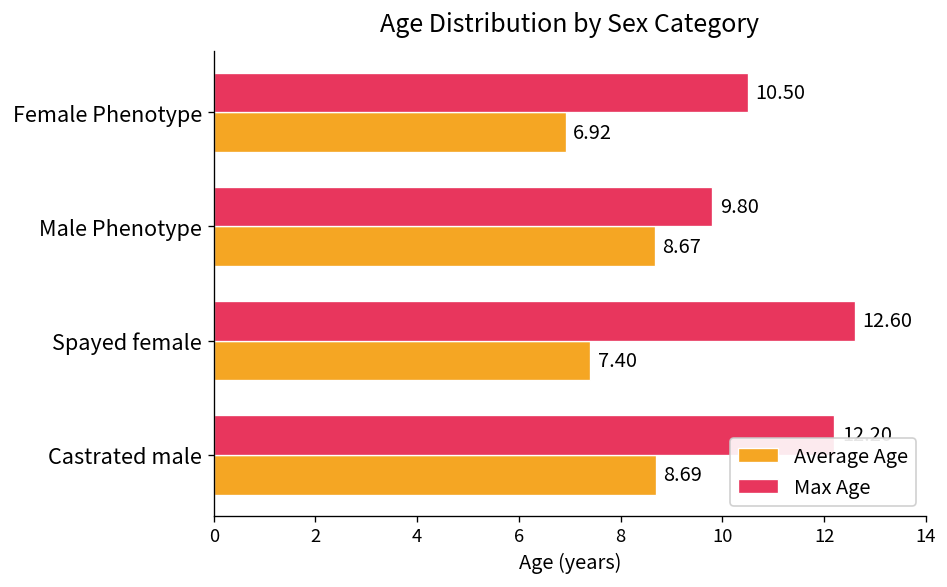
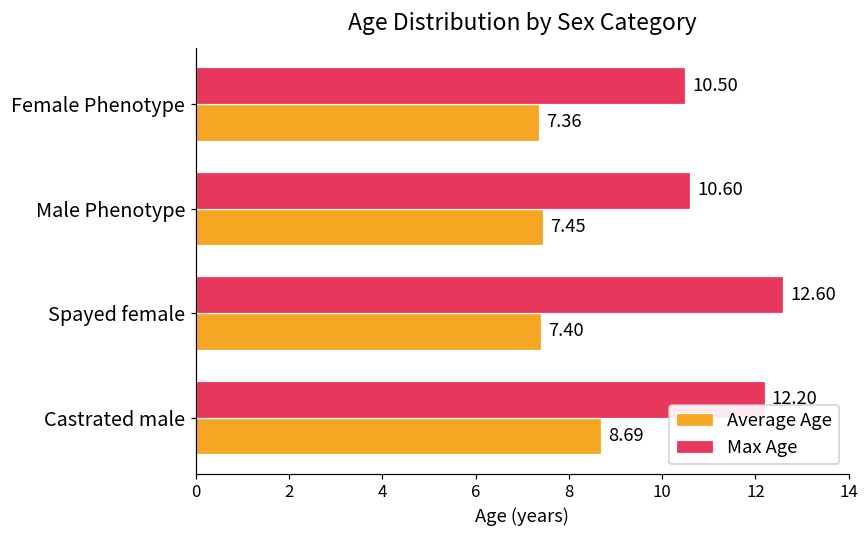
  {
    "Average Age": {
-     "Female Phenotype": 6.92,
-     "Male Phenotype": 8.67,
+     "Female Phenotype": 7.36,
+     "Male Phenotype": 7.45,
      "Spayed female": 7.40,
      "Castrated male": 8.69
    },
    "Max Age": {
      "Female Phenotype": 10.50,
-     "Male Phenotype": 9.80,
+     "Male Phenotype": 10.60,
      "Spayed female": 12.60
    }
  }
